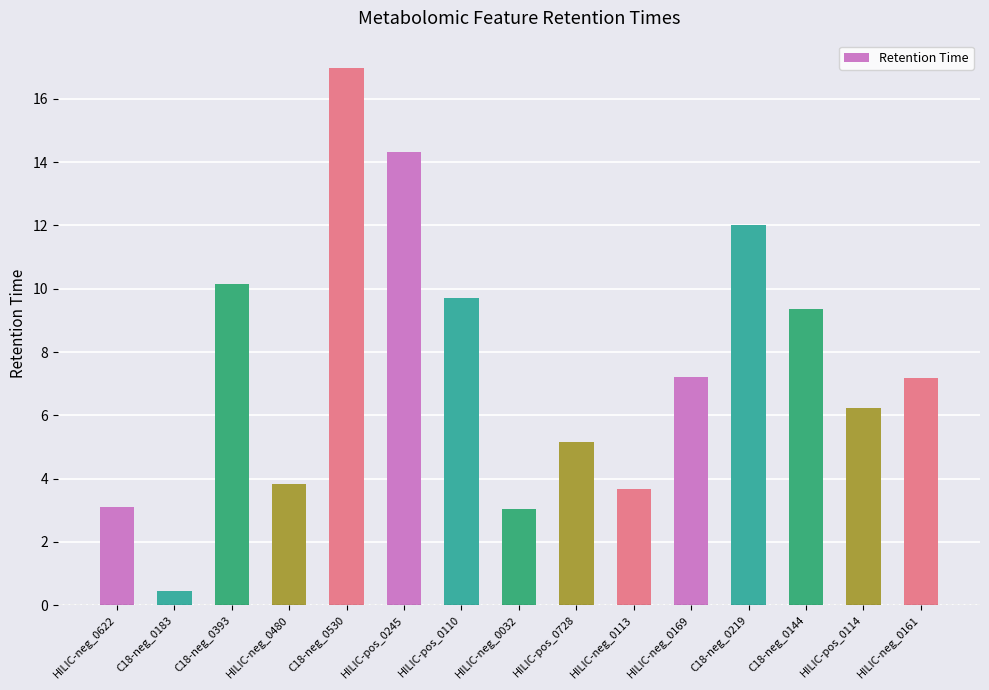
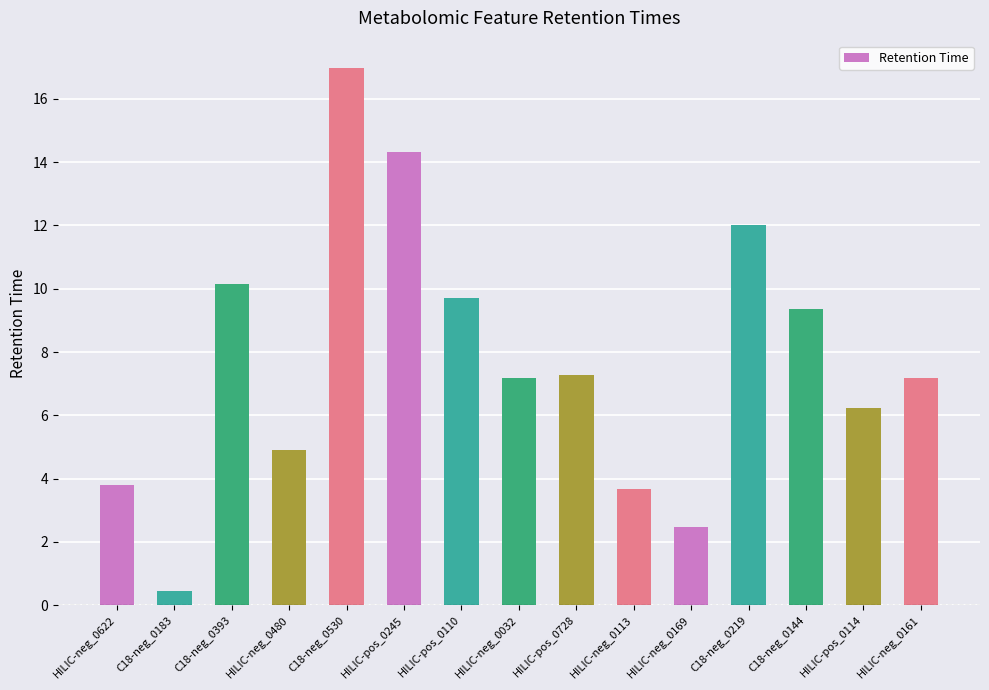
  {
-   "HILIC-neg_0622": 3.1,
+   "HILIC-neg_0622": 3.8,
    "C18-neg_0183": 0.4,
    "C18-neg_0393": 10.2,
-   "HILIC-neg_0480": 3.8,
+   "HILIC-neg_0480": 4.9,
    "C18-neg_0530": 17.0,
    "HILIC-pos_0245": 14.3,
    "HILIC-pos_0110": 9.7,
-   "HILIC-neg_0032": 3.0,
-   "HILIC-pos_0728": 5.1,
+   "HILIC-neg_0032": 7.2,
+   "HILIC-pos_0728": 7.3,
    "HILIC-neg_0113": 3.7,
-   "HILIC-neg_0169": 7.2,
+   "HILIC-neg_0169": 2.5,
    "C18-neg_0219": 12.0,
    "C18-neg_0144": 9.4,
    "HILIC-pos_0114": 6.2,
    "HILIC-neg_0161": 7.2
  }
